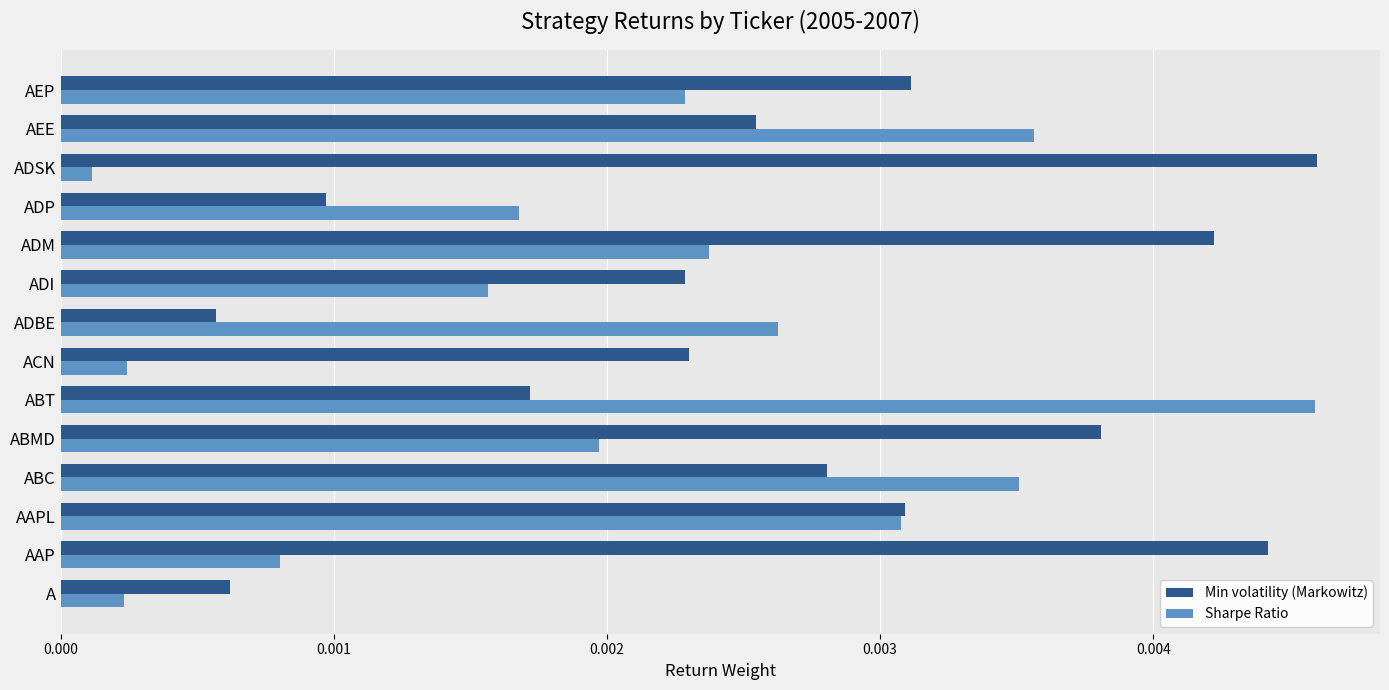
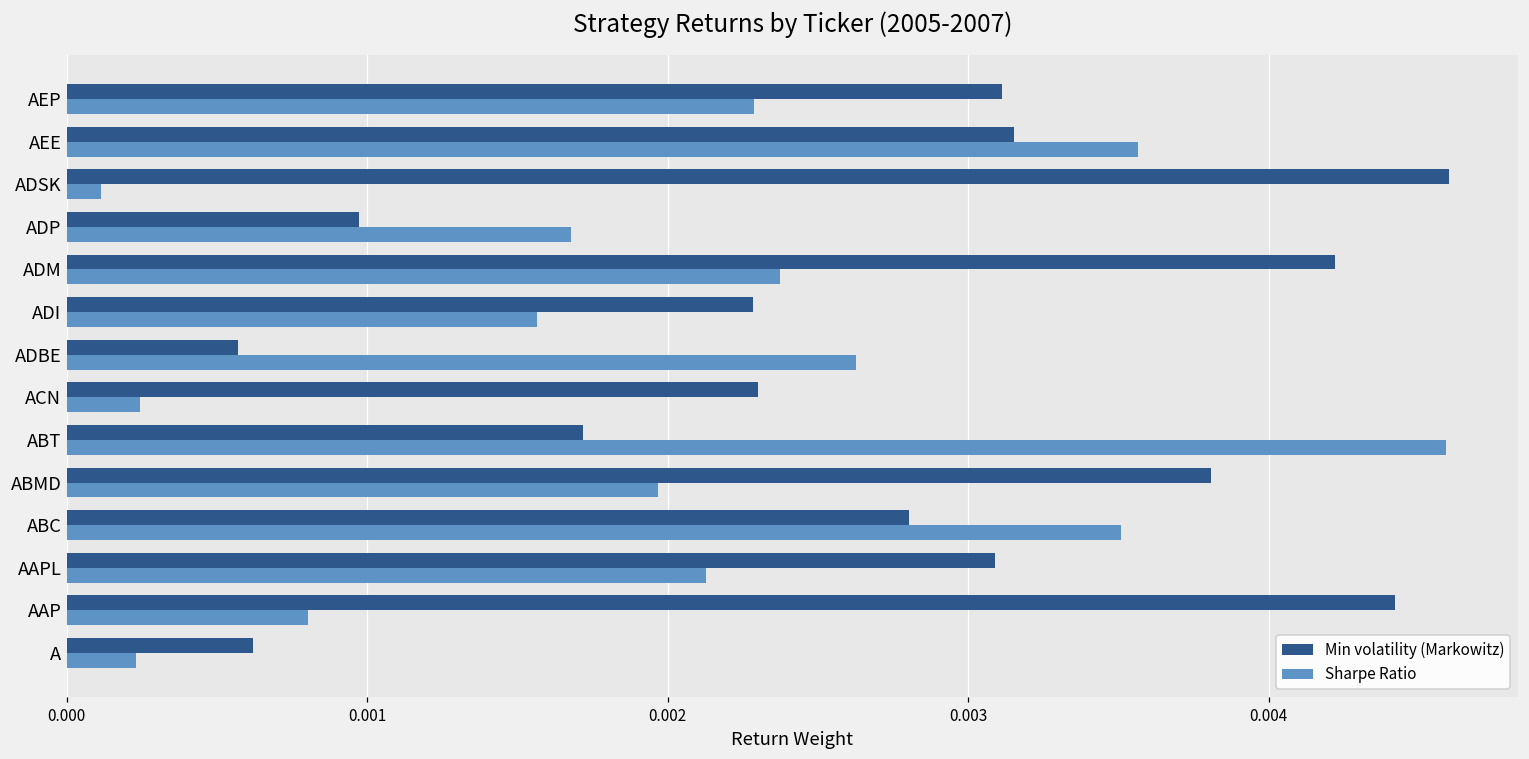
  {
    "Min volatility (Markowitz)": {
      "AEP": 0.00311,
-     "AEE": 0.00255,
+     "AEE": 0.00315,
      "ADSK": 0.00460,
      "ADP": 0.00097,
      "ADM": 0.00422,
      "ADI": 0.00228,
      "ADBE": 0.00057,
      "ACN": 0.00230,
      "ABT": 0.00172,
      "ABMD": 0.00381,
      "ABC": 0.00280,
      "AAPL": 0.00309,
      "AAP": 0.00442,
      "A": 0.00062
    },
    "Sharpe Ratio": {
      "AEP": 0.00229,
      "AEE": 0.00356,
      "ADSK": 0.00012,
      "ADP": 0.00168,
      "ADM": 0.00237,
      "ADI": 0.00156,
      "ADBE": 0.00263,
      "ACN": 0.00024,
      "ABT": 0.00459,
      "ABMD": 0.00197,
      "ABC": 0.00351,
-     "AAPL": 0.00308,
+     "AAPL": 0.00213,
      "AAP": 0.00080,
      "A": 0.00023
    }
  }
